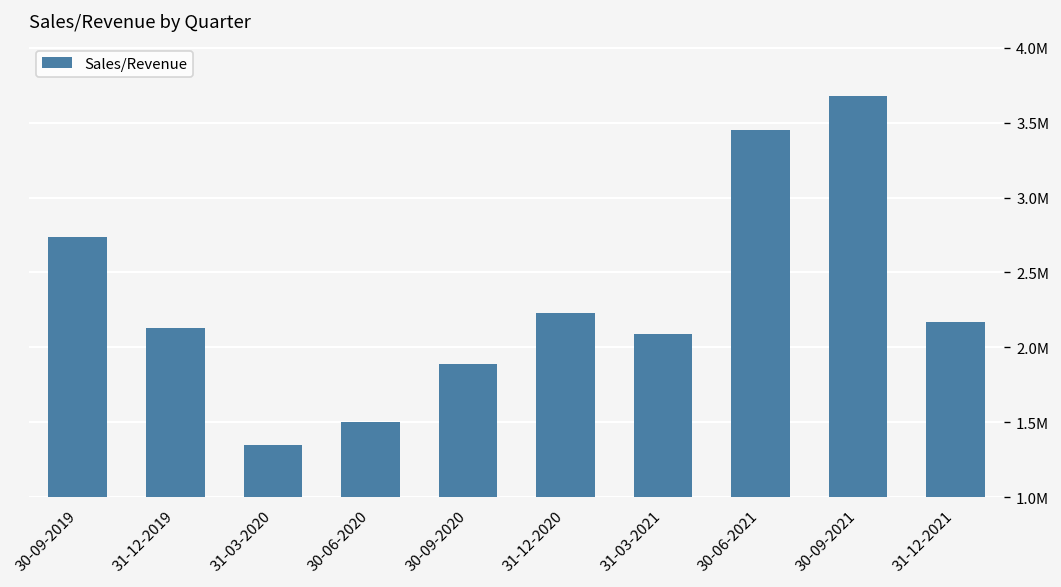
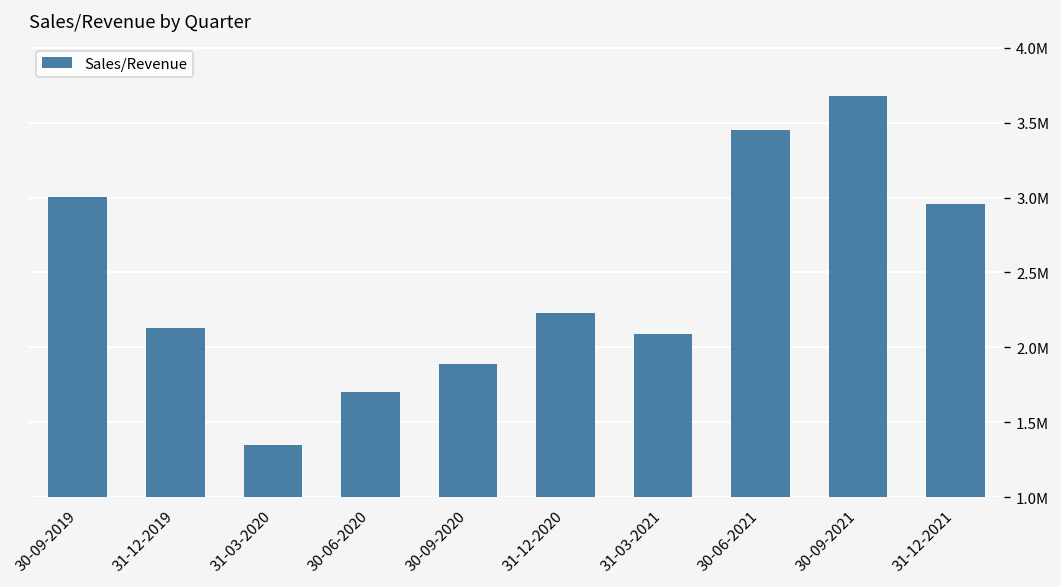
  {
-   "30-09-2019": 2730000,
+   "30-09-2019": 3000000,
    "31-12-2019": 2130000,
    "31-03-2020": 1350000,
-   "30-06-2020": 1500000,
+   "30-06-2020": 1700000,
    "30-09-2020": 1890000,
    "31-12-2020": 2230000,
    "31-03-2021": 2090000,
    "30-06-2021": 3450000,
    "30-09-2021": 3680000,
-   "31-12-2021": 2170000
+   "31-12-2021": 2960000
  }
